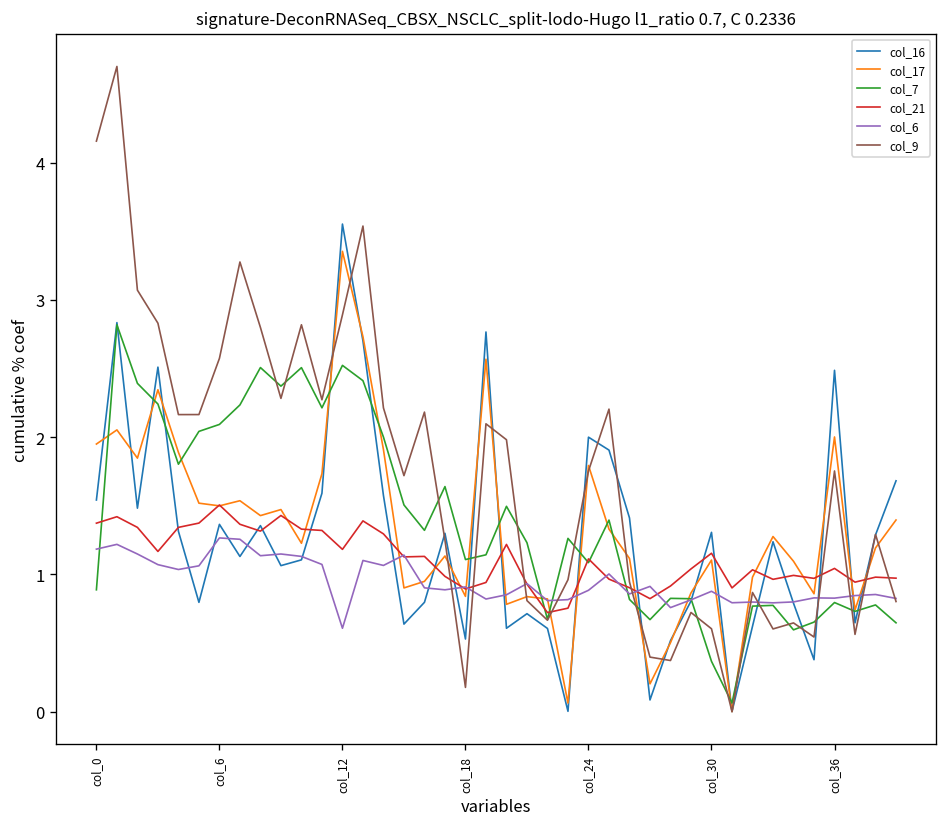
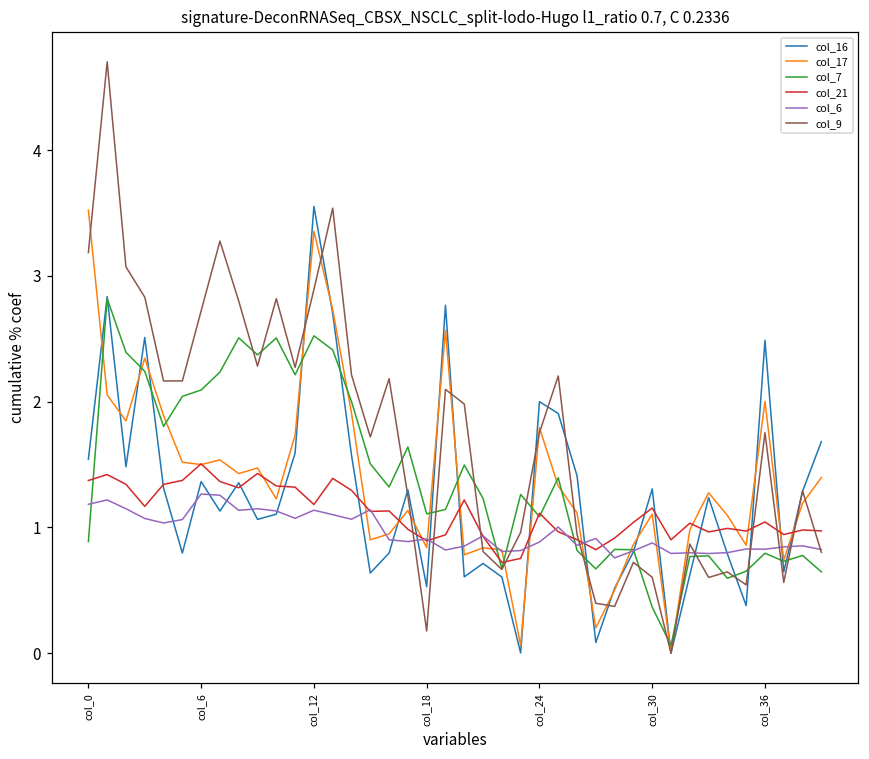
  {
    "col_16": {
      "col_0": 1.54,
      "col_6": 1.36,
      "col_12": 3.55,
      "col_18": 0.53,
      "col_24": 2.00,
      "col_30": 1.31,
      "col_36": 2.49
    },
    "col_17": {
-     "col_0": 1.95,
+     "col_0": 3.52,
      "col_12": 3.35,
      "col_18": 0.84,
      "col_24": 1.79,
      "col_30": 1.10,
      "col_36": 2.00
    },
    "col_7": {
      "col_0": 0.89,
      "col_6": 2.09,
      "col_12": 2.52,
      "col_18": 1.11,
      "col_24": 1.09,
      "col_30": 0.37,
      "col_36": 0.79
    },
    "col_21": {
      "col_0": 1.37,
      "col_12": 1.18,
      "col_24": 1.11,
      "col_30": 1.15,
      "col_36": 1.04
    },
    "col_6": {
      "col_0": 1.18,
      "col_6": 1.27,
-     "col_12": 0.61,
+     "col_12": 1.14,
      "col_24": 0.88,
      "col_30": 0.88,
      "col_36": 0.83
    },
    "col_9": {
-     "col_0": 4.16,
-     "col_6": 2.57,
+     "col_0": 3.19,
+     "col_6": 2.72,
      "col_12": 2.89,
      "col_18": 0.18,
      "col_24": 1.75,
      "col_30": 0.60,
      "col_36": 1.75
    }
  }
